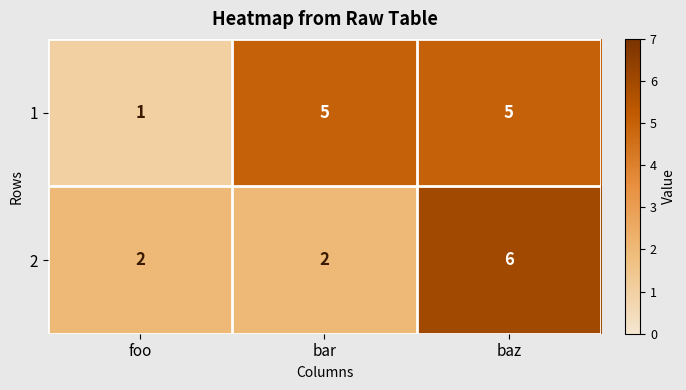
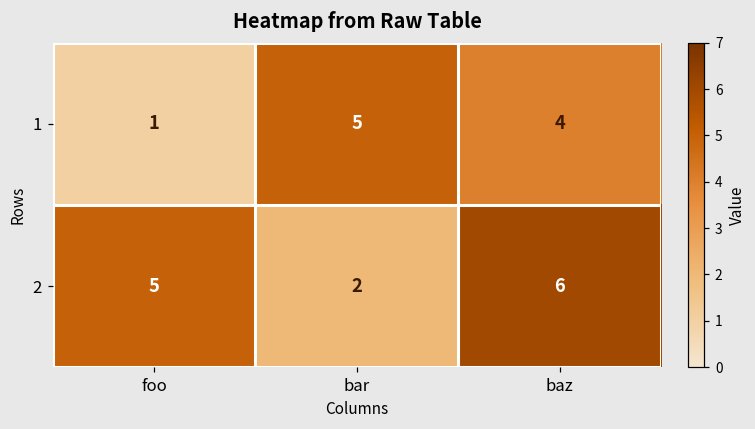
  {
    "1": {
      "foo": 1,
      "bar": 5,
-     "baz": 5
+     "baz": 4
    },
    "2": {
-     "foo": 2,
+     "foo": 5,
      "bar": 2,
      "baz": 6
    }
  }
